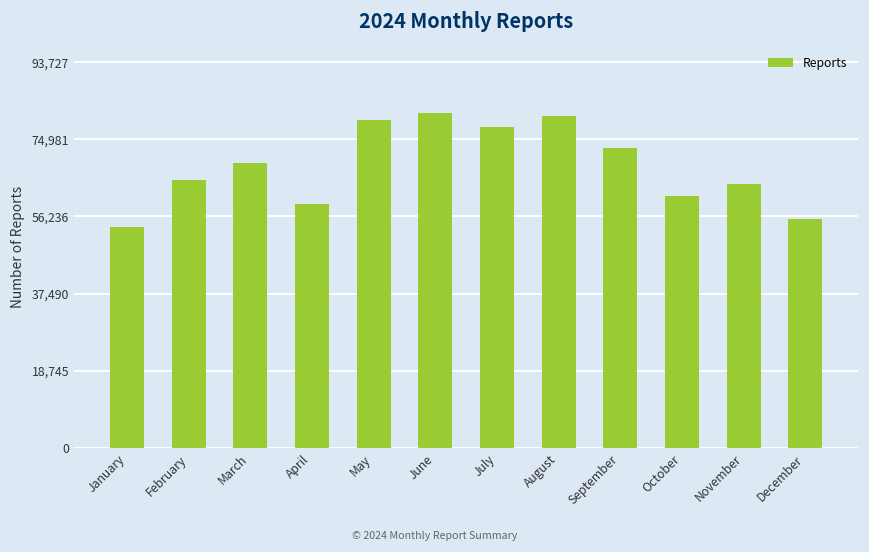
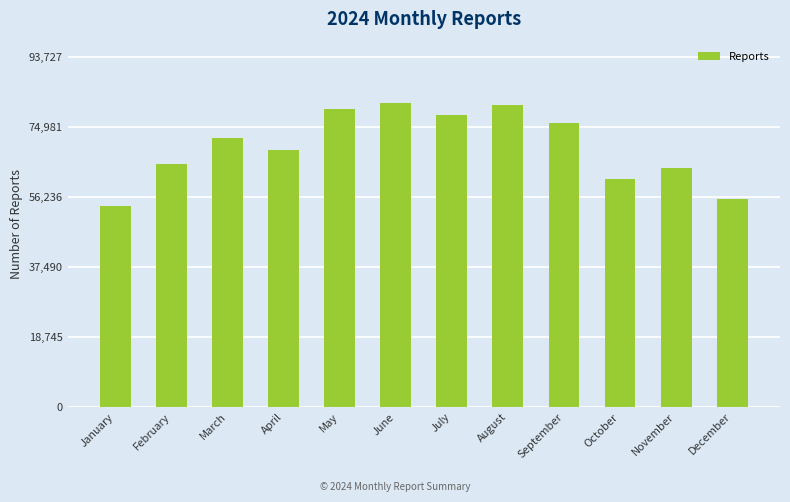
  {
    "January": "54,000",
    "February": "65,000",
-   "March": "69,000",
-   "April": "59,000",
+   "March": "72,000",
+   "April": "69,000",
    "May": "80,000",
    "June": "82,000",
    "July": "78,000",
    "August": "81,000",
-   "September": "73,000",
+   "September": "76,000",
    "October": "61,000",
    "November": "64,000",
    "December": "56,000"
  }
